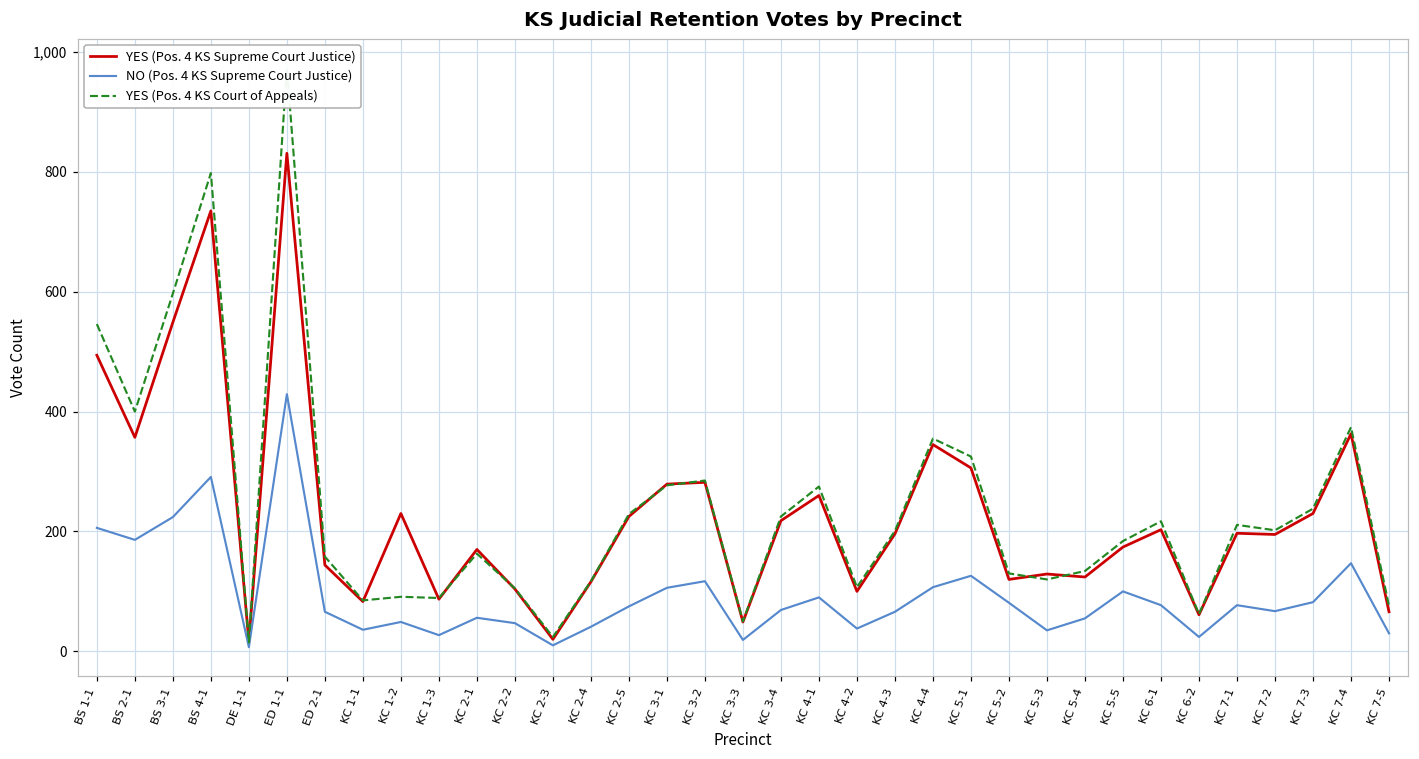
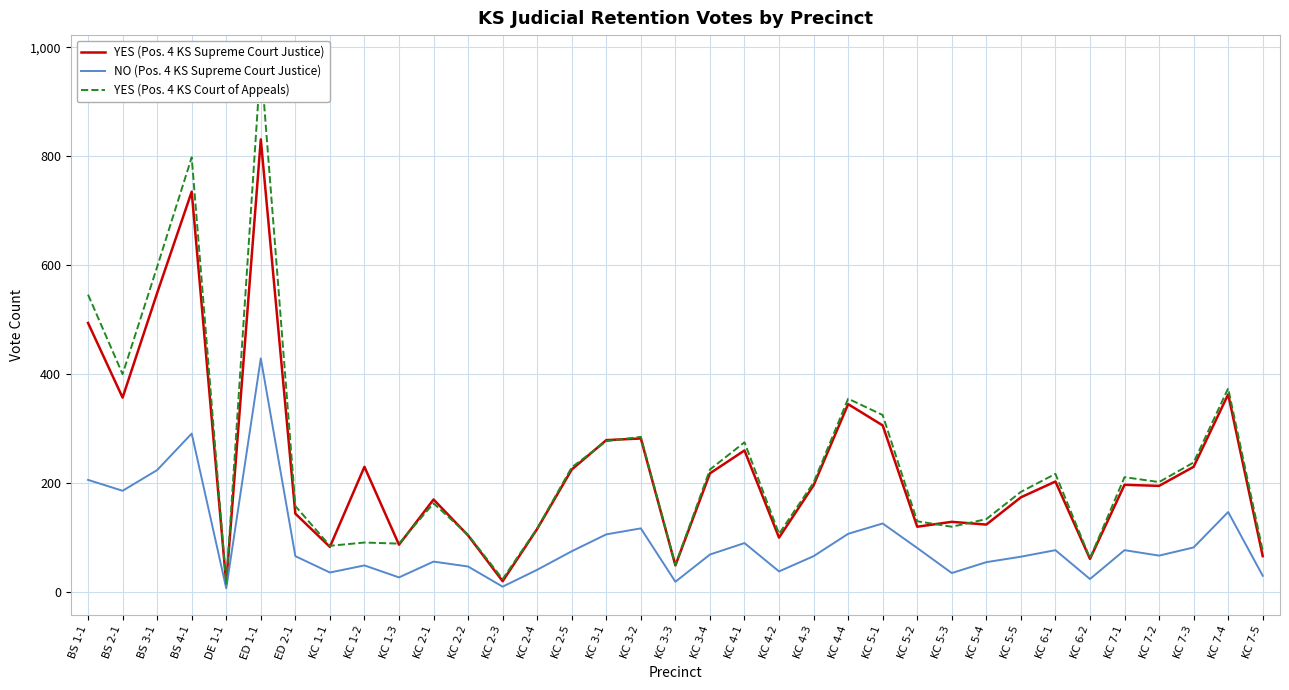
  {
    "YES (Pos. 4 KS Supreme Court Justice)": {
      "BS 1-1": 490,
      "BS 2-1": 360,
      "BS 3-1": 550,
      "BS 4-1": 740,
      "ED 1-1": 830,
      "ED 2-1": 140,
      "KC 1-2": 230,
      "KC 2-1": 170,
      "KC 3-4": 220,
      "KC 4-1": 260,
      "KC 4-2": 100,
      "KC 4-3": 200,
      "KC 4-4": 350,
      "KC 5-1": 310,
      "KC 5-2": 120,
      "KC 5-3": 130,
      "KC 5-4": 120,
      "KC 5-5": 170,
      "KC 6-1": 200,
      "KC 7-1": 200,
      "KC 7-2": 200,
      "KC 7-3": 230,
      "KC 7-4": 360,
      "KC 7-5": 70
    },
    "NO (Pos. 4 KS Supreme Court Justice)": {
      "BS 1-1": 210,
      "BS 2-1": 190,
      "BS 3-1": 220,
      "BS 4-1": 290,
      "DE 1-1": 10,
      "ED 1-1": 430,
      "ED 2-1": 70,
      "KC 1-1": 40,
      "KC 1-2": 50,
      "KC 1-3": 30,
      "KC 2-1": 60,
      "KC 2-2": 50,
      "KC 2-3": 10,
      "KC 2-4": 40,
      "KC 2-5": 80,
      "KC 3-1": 110,
      "KC 3-2": 120,
      "KC 3-3": 20,
      "KC 3-4": 70,
      "KC 4-1": 90,
      "KC 4-2": 40,
      "KC 4-3": 70,
      "KC 4-4": 110,
      "KC 5-1": 130,
      "KC 5-2": 80,
      "KC 5-3": 40,
      "KC 5-4": 60,
-     "KC 5-5": 100,
+     "KC 5-5": 70,
      "KC 6-1": 80,
      "KC 6-2": 20,
      "KC 7-1": 80,
      "KC 7-2": 70,
      "KC 7-3": 80,
      "KC 7-4": 150,
      "KC 7-5": 30
    },
    "YES (Pos. 4 KS Court of Appeals)": {
      "BS 1-1": 550,
      "BS 2-1": 400,
      "BS 3-1": 600,
      "BS 4-1": 800,
      "ED 2-1": 160,
      "KC 1-2": 90,
      "KC 2-1": 160,
      "KC 3-4": 230,
      "KC 4-1": 280,
      "KC 4-2": 110,
      "KC 4-3": 200,
      "KC 4-4": 360,
      "KC 5-1": 330,
      "KC 5-2": 130,
      "KC 5-3": 120,
      "KC 5-4": 130,
      "KC 5-5": 180,
      "KC 6-1": 220,
      "KC 7-1": 210,
      "KC 7-2": 200,
      "KC 7-3": 240,
      "KC 7-4": 370,
      "KC 7-5": 80
    }
  }
